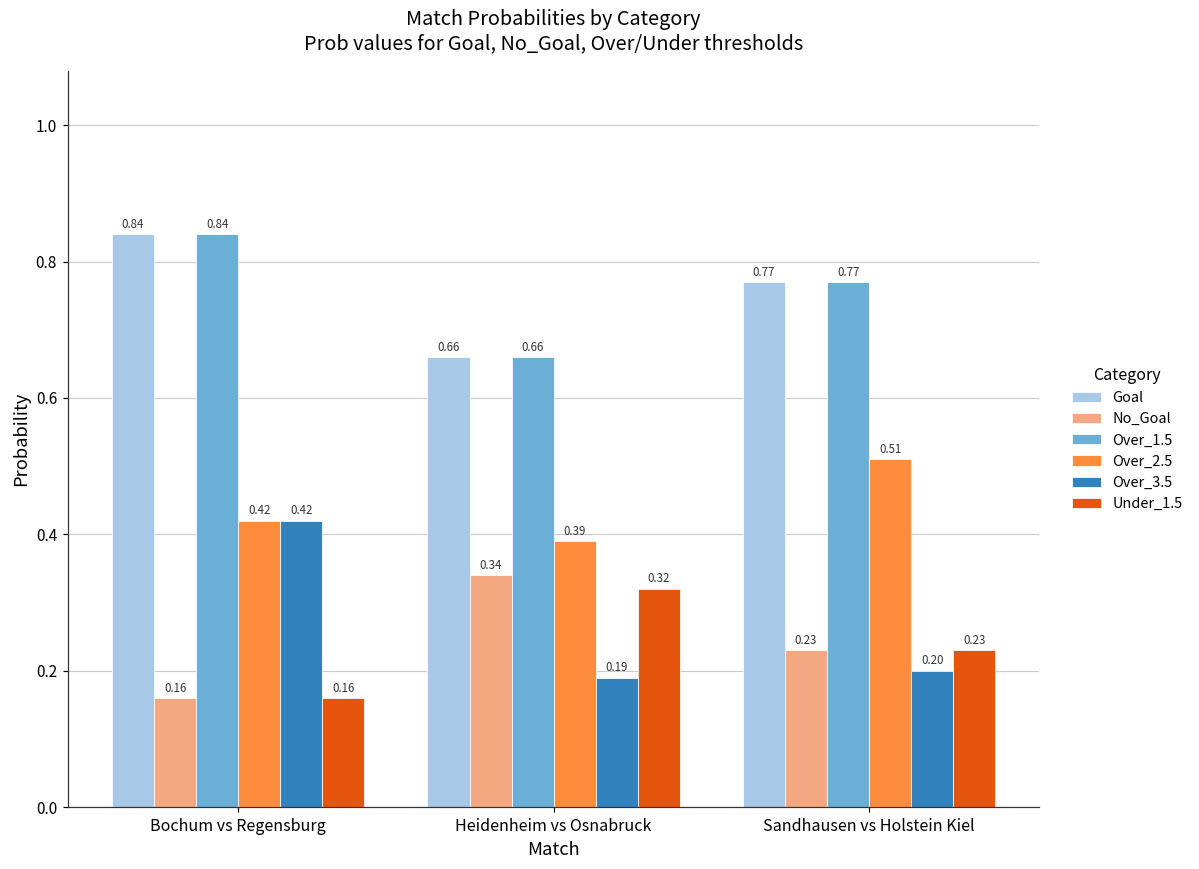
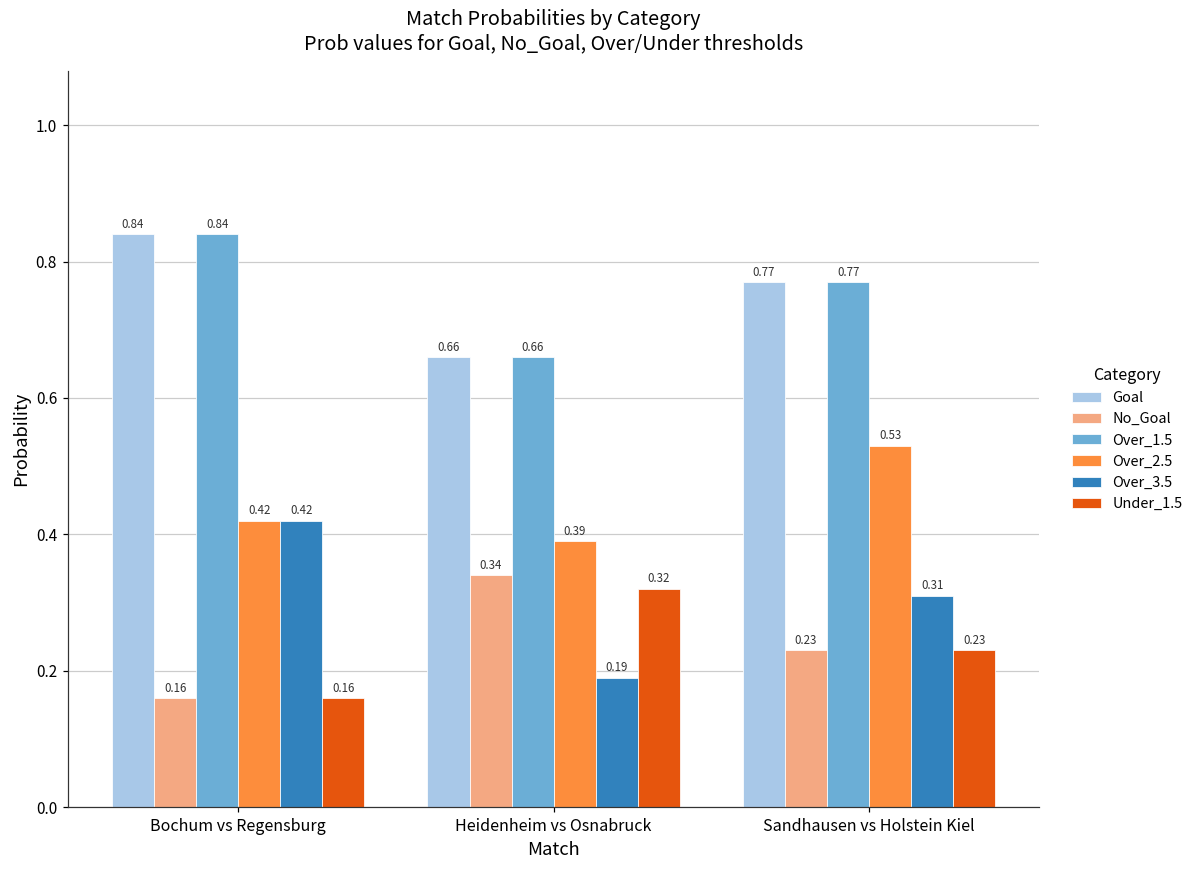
  {
    "Goal": {
      "Bochum vs Regensburg": 0.84,
      "Heidenheim vs Osnabruck": 0.66,
      "Sandhausen vs Holstein Kiel": 0.77
    },
    "No_Goal": {
      "Bochum vs Regensburg": 0.16,
      "Heidenheim vs Osnabruck": 0.34,
      "Sandhausen vs Holstein Kiel": 0.23
    },
    "Over_1.5": {
      "Bochum vs Regensburg": 0.84,
      "Heidenheim vs Osnabruck": 0.66,
      "Sandhausen vs Holstein Kiel": 0.77
    },
    "Over_2.5": {
      "Bochum vs Regensburg": 0.42,
      "Heidenheim vs Osnabruck": 0.39,
-     "Sandhausen vs Holstein Kiel": 0.51
+     "Sandhausen vs Holstein Kiel": 0.53
    },
    "Over_3.5": {
      "Bochum vs Regensburg": 0.42,
      "Heidenheim vs Osnabruck": 0.19,
-     "Sandhausen vs Holstein Kiel": 0.20
+     "Sandhausen vs Holstein Kiel": 0.31
    },
    "Under_1.5": {
      "Bochum vs Regensburg": 0.16,
      "Heidenheim vs Osnabruck": 0.32,
      "Sandhausen vs Holstein Kiel": 0.23
    }
  }
